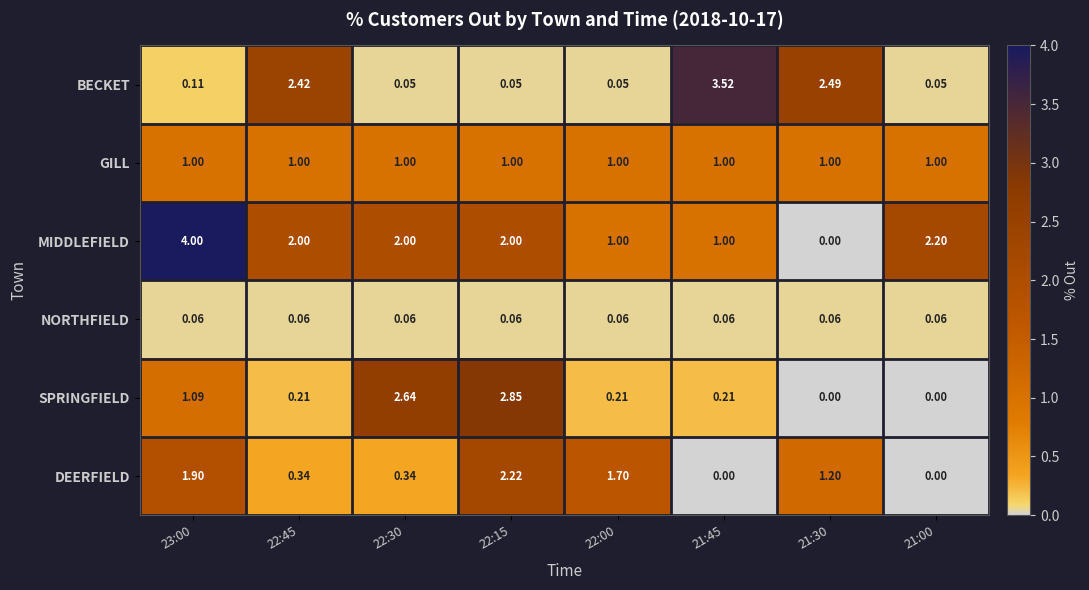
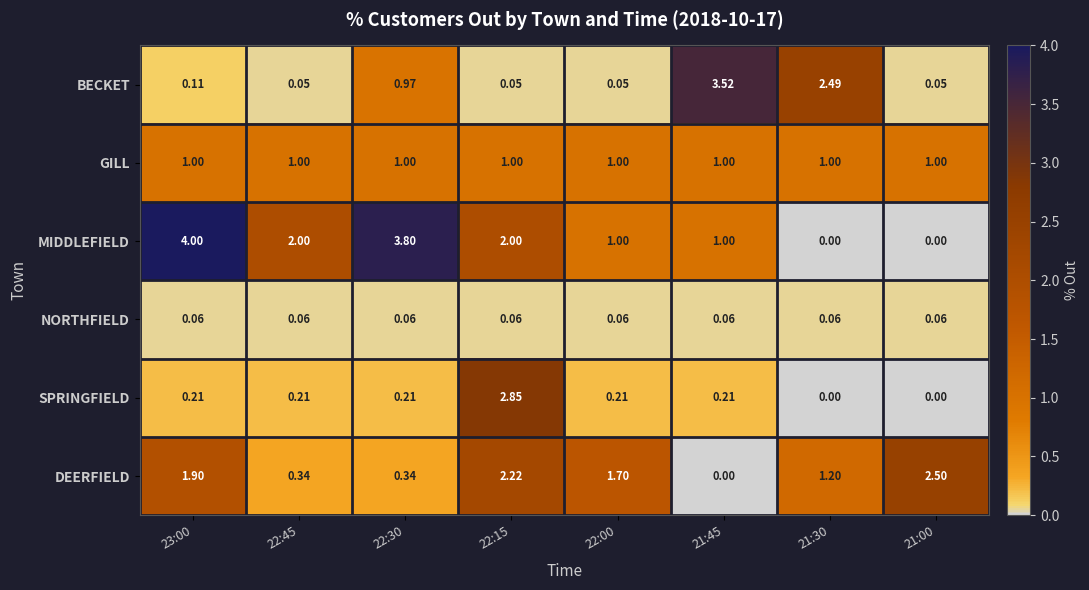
  {
    "BECKET": {
      "23:00": 0.11,
-     "22:45": 2.42,
-     "22:30": 0.05,
+     "22:45": 0.05,
+     "22:30": 0.97,
      "22:15": 0.05,
      "22:00": 0.05,
      "21:45": 3.52,
      "21:30": 2.49,
      "21:00": 0.05
    },
    "GILL": {
      "23:00": 1.00,
      "22:45": 1.00,
      "22:30": 1.00,
      "22:15": 1.00,
      "22:00": 1.00,
      "21:45": 1.00,
      "21:30": 1.00,
      "21:00": 1.00
    },
    "MIDDLEFIELD": {
      "23:00": 4.00,
      "22:45": 2.00,
-     "22:30": 2.00,
+     "22:30": 3.80,
      "22:15": 2.00,
      "22:00": 1.00,
      "21:45": 1.00,
      "21:30": 0.00,
-     "21:00": 2.20
+     "21:00": 0.00
    },
    "NORTHFIELD": {
      "23:00": 0.06,
      "22:45": 0.06,
      "22:30": 0.06,
      "22:15": 0.06,
      "22:00": 0.06,
      "21:45": 0.06,
      "21:30": 0.06,
      "21:00": 0.06
    },
    "SPRINGFIELD": {
-     "23:00": 1.09,
+     "23:00": 0.21,
      "22:45": 0.21,
-     "22:30": 2.64,
+     "22:30": 0.21,
      "22:15": 2.85,
      "22:00": 0.21,
      "21:45": 0.21,
      "21:30": 0.00,
      "21:00": 0.00
    },
    "DEERFIELD": {
      "23:00": 1.90,
      "22:45": 0.34,
      "22:30": 0.34,
      "22:15": 2.22,
      "22:00": 1.70,
      "21:45": 0.00,
      "21:30": 1.20,
-     "21:00": 0.00
+     "21:00": 2.50
    }
  }
